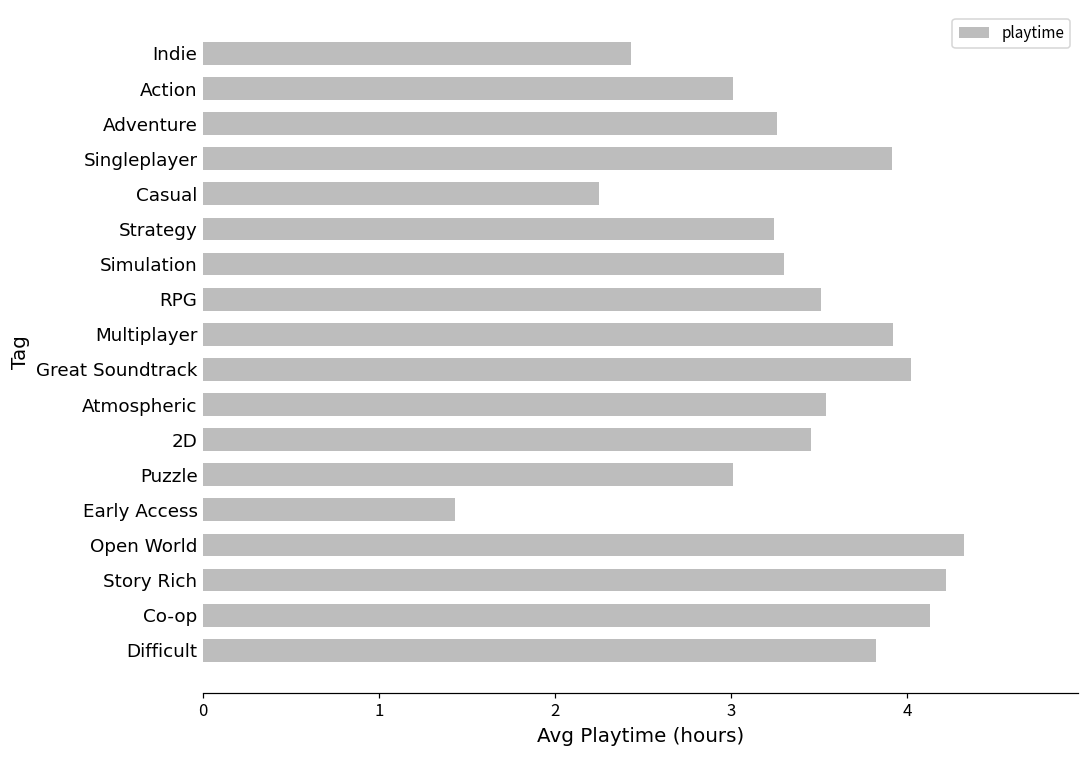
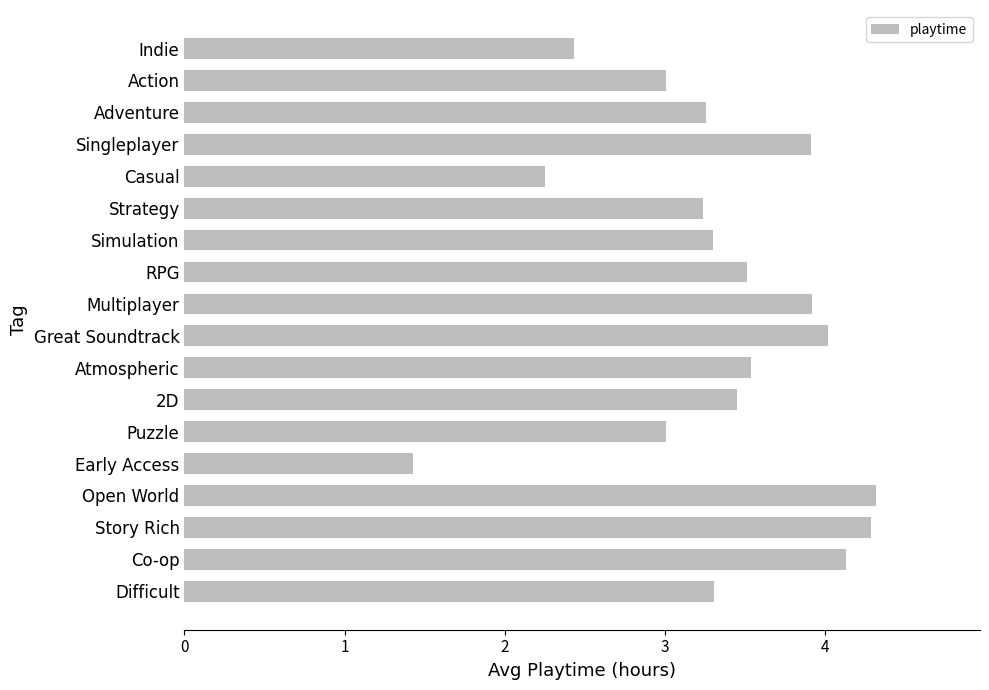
  {
    "Indie": 2.43,
    "Action": 3.01,
    "Adventure": 3.26,
    "Singleplayer": 3.91,
    "Casual": 2.25,
    "Strategy": 3.24,
    "Simulation": 3.30,
    "RPG": 3.51,
    "Multiplayer": 3.92,
    "Great Soundtrack": 4.02,
    "Atmospheric": 3.54,
    "2D": 3.45,
    "Puzzle": 3.01,
    "Early Access": 1.43,
    "Open World": 4.32,
-   "Story Rich": 4.22,
+   "Story Rich": 4.29,
    "Co-op": 4.13,
-   "Difficult": 3.82
+   "Difficult": 3.31
  }
